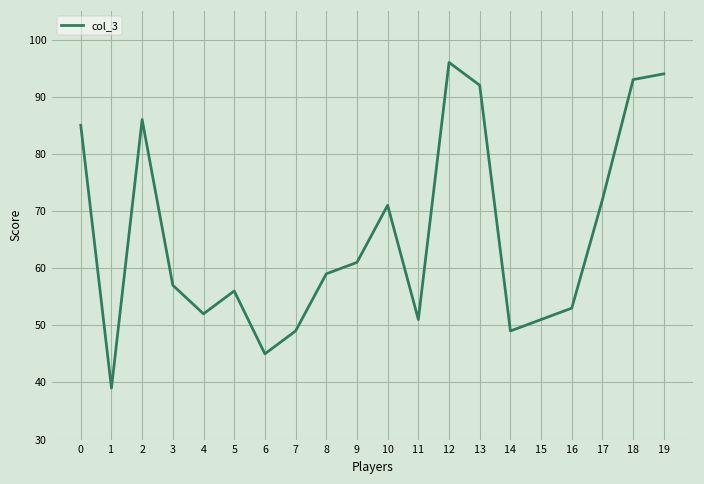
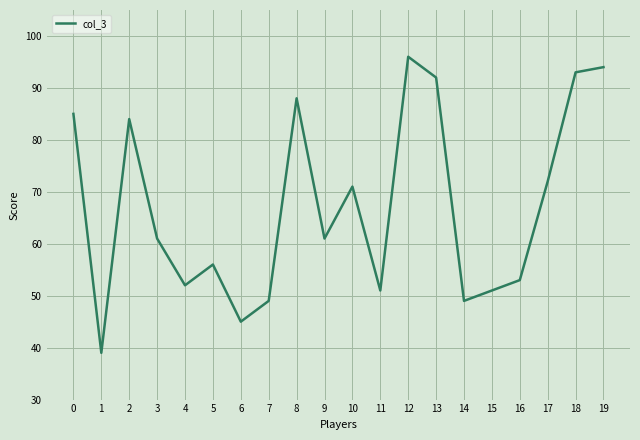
  {
    "0": 85,
    "1": 39,
-   "2": 86,
-   "3": 57,
+   "2": 84,
+   "3": 61,
    "4": 52,
    "5": 56,
    "6": 45,
    "7": 49,
-   "8": 59,
+   "8": 88,
    "9": 61,
    "10": 71,
    "11": 51,
    "12": 96,
    "13": 92,
    "14": 49,
    "15": 51,
    "16": 53,
    "17": 72,
    "18": 93,
    "19": 94
  }
